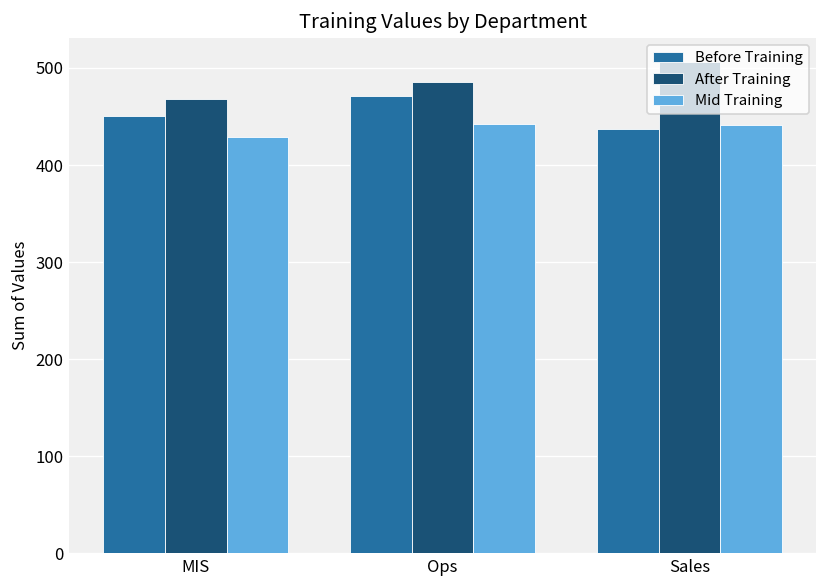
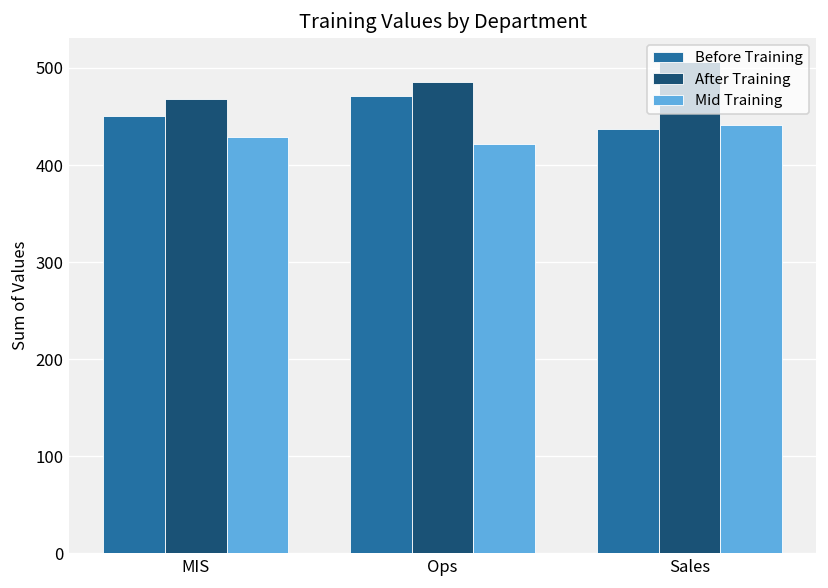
  {
    "Mid Training": {
      "MIS": 430,
-     "Ops": 440,
+     "Ops": 420,
      "Sales": 440
    }
  }
